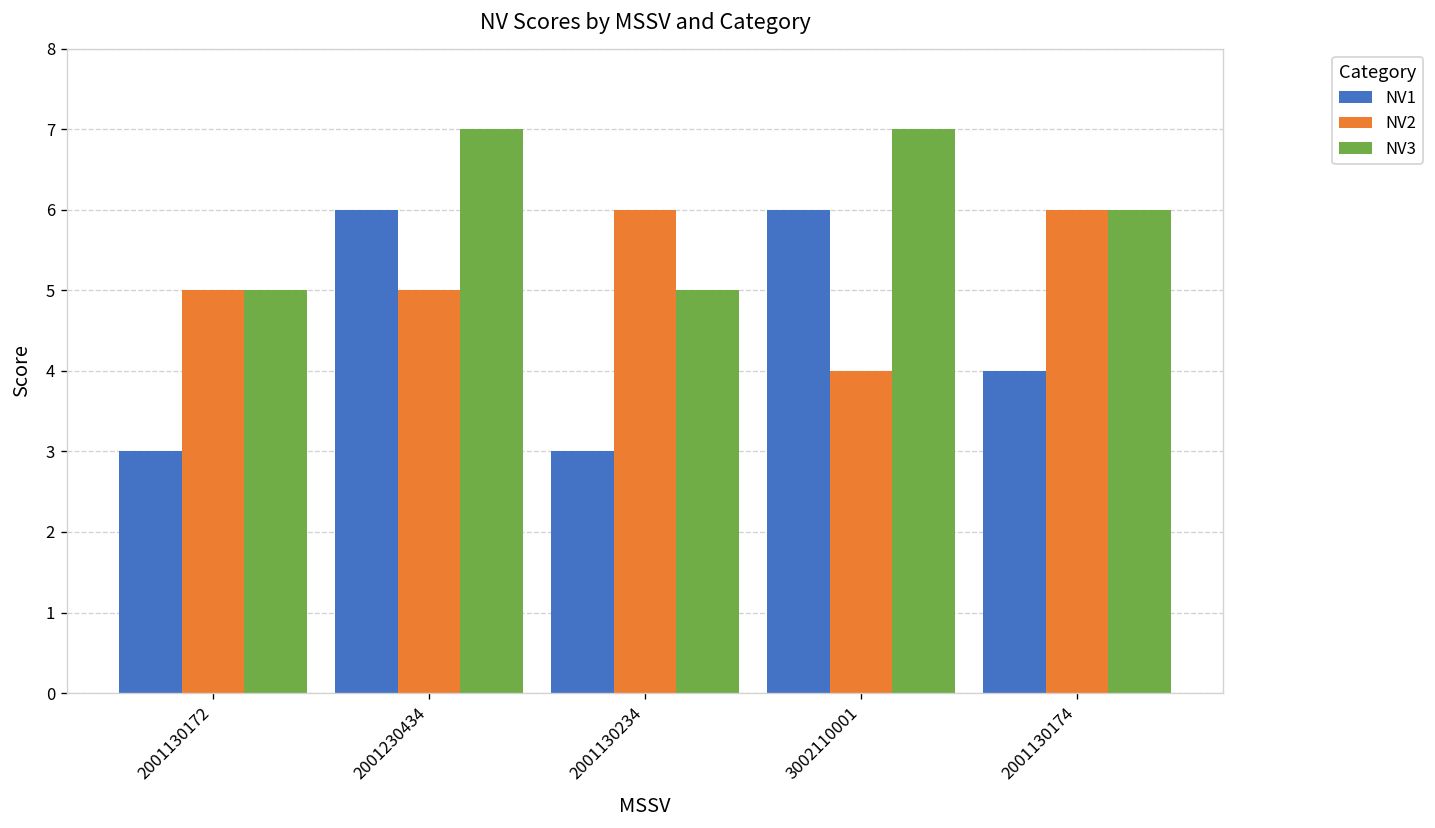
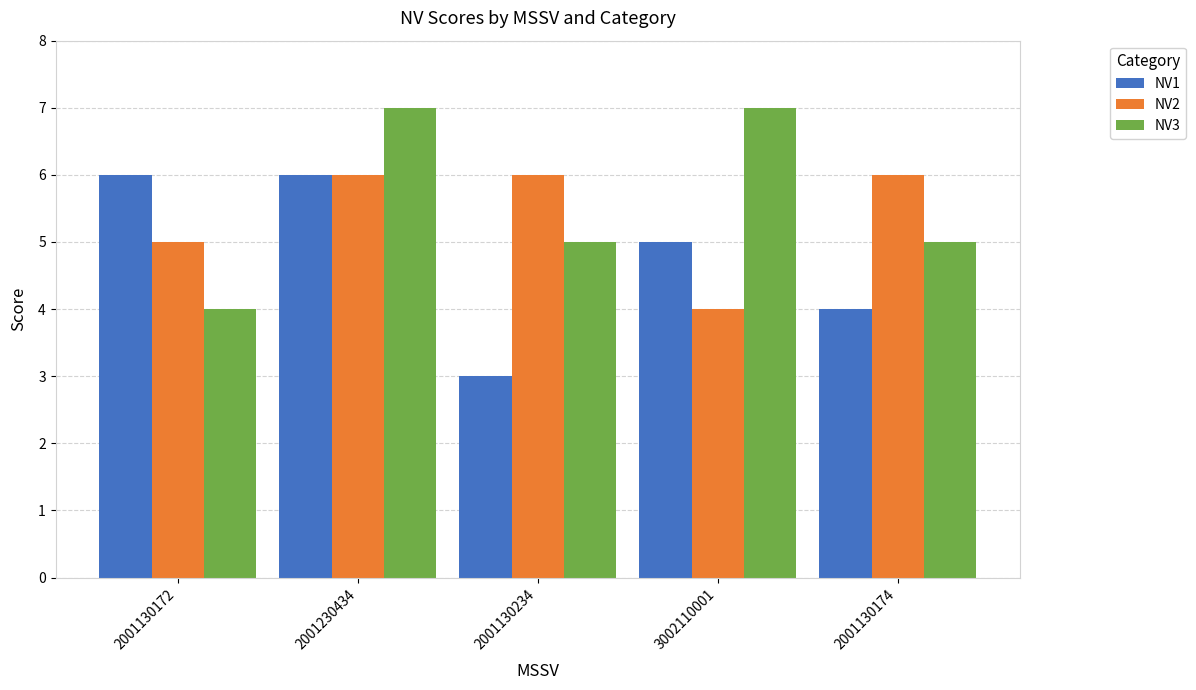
  {
    "NV1": {
-     "2001130172": 3,
+     "2001130172": 6,
      "2001230434": 6,
      "2001130234": 3,
-     "3002110001": 6,
+     "3002110001": 5,
      "2001130174": 4
    },
    "NV2": {
      "2001130172": 5,
-     "2001230434": 5,
+     "2001230434": 6,
      "2001130234": 6,
      "3002110001": 4,
      "2001130174": 6
    },
    "NV3": {
-     "2001130172": 5,
+     "2001130172": 4,
      "2001230434": 7,
      "2001130234": 5,
      "3002110001": 7,
-     "2001130174": 6
+     "2001130174": 5
    }
  }
